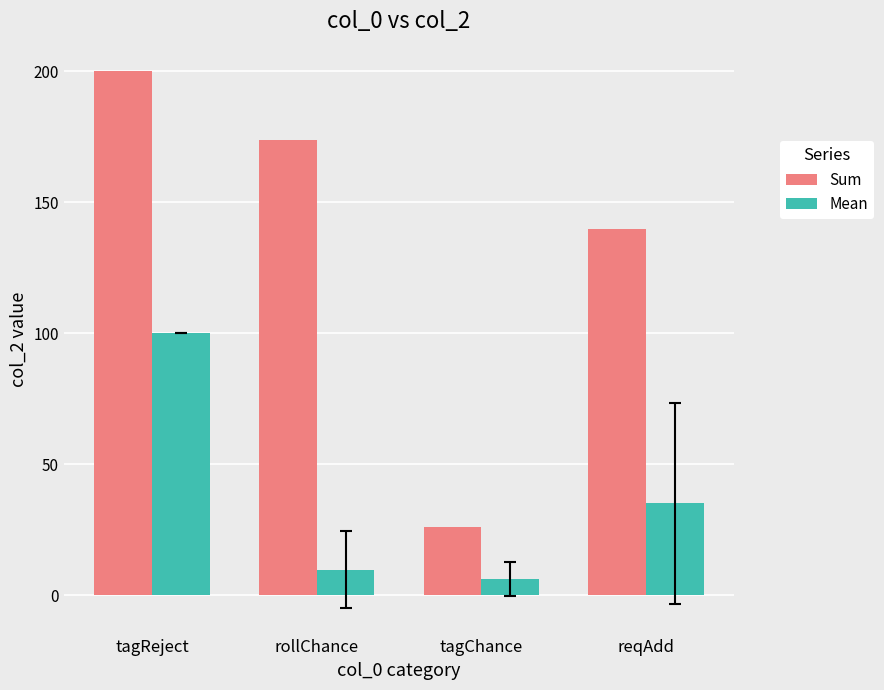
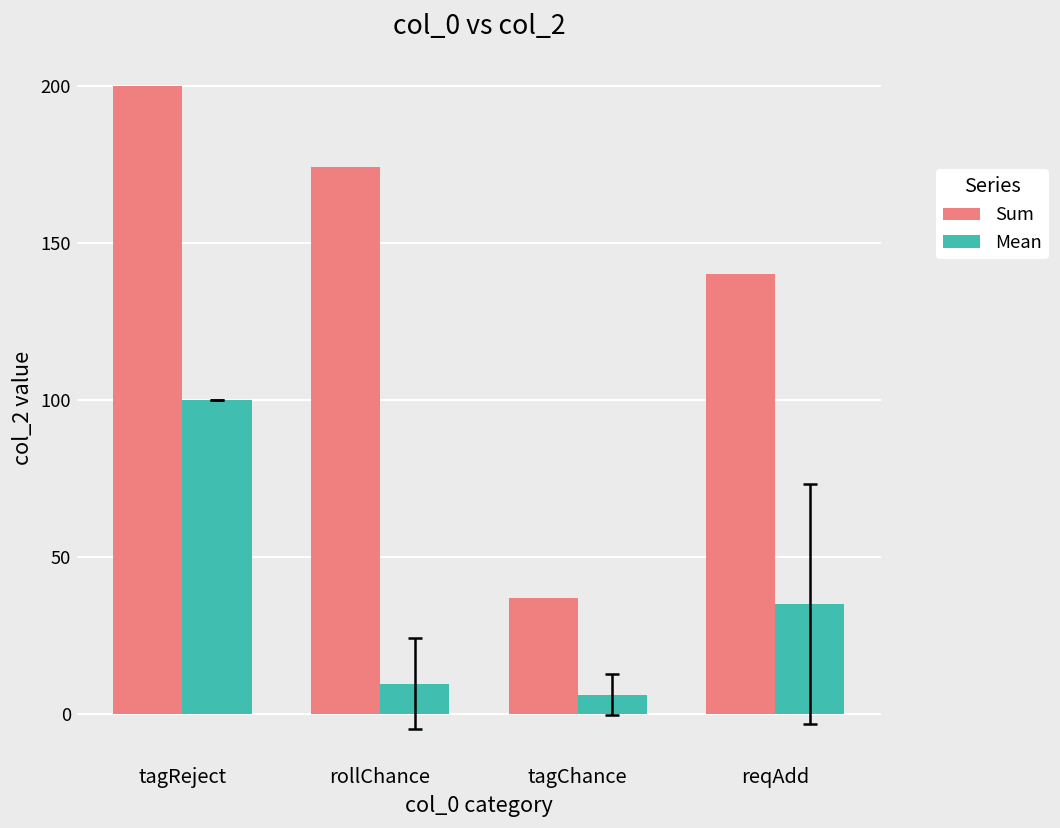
  {
    "Sum": {
      "tagReject": 200,
      "rollChance": 174,
-     "tagChance": 26,
+     "tagChance": 37,
      "reqAdd": 140
    },
    "Mean": {
      "tagReject": 100,
      "rollChance": 10,
      "tagChance": 6,
      "reqAdd": 35
    }
  }
